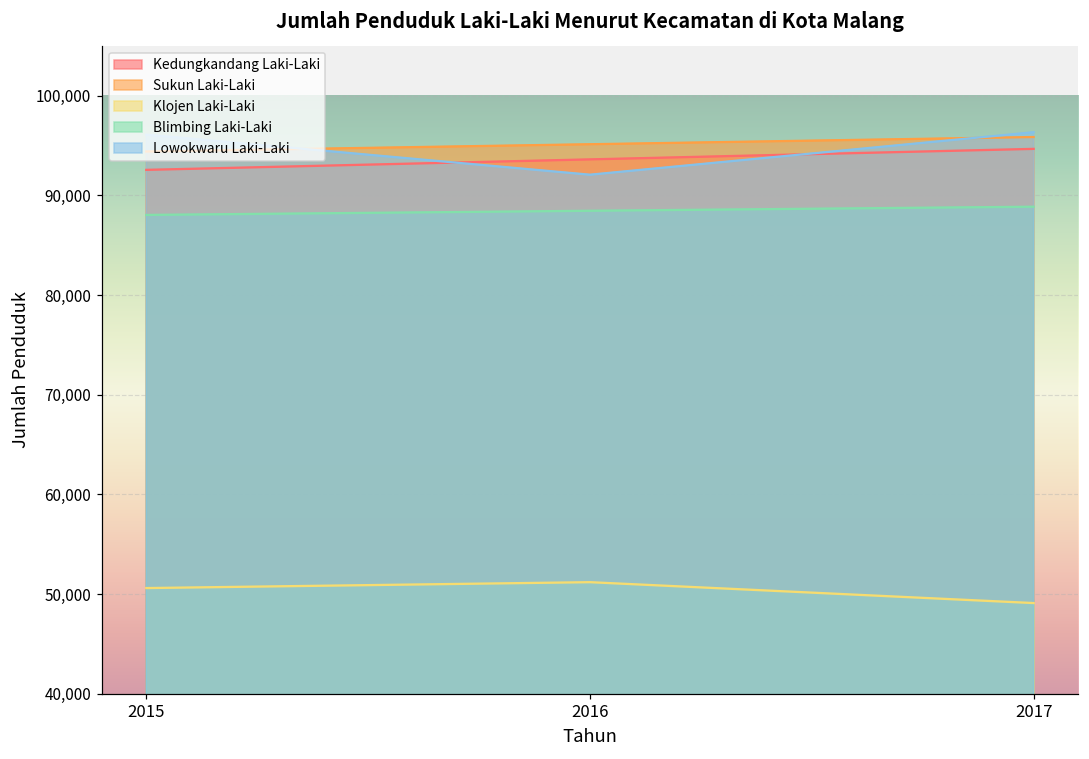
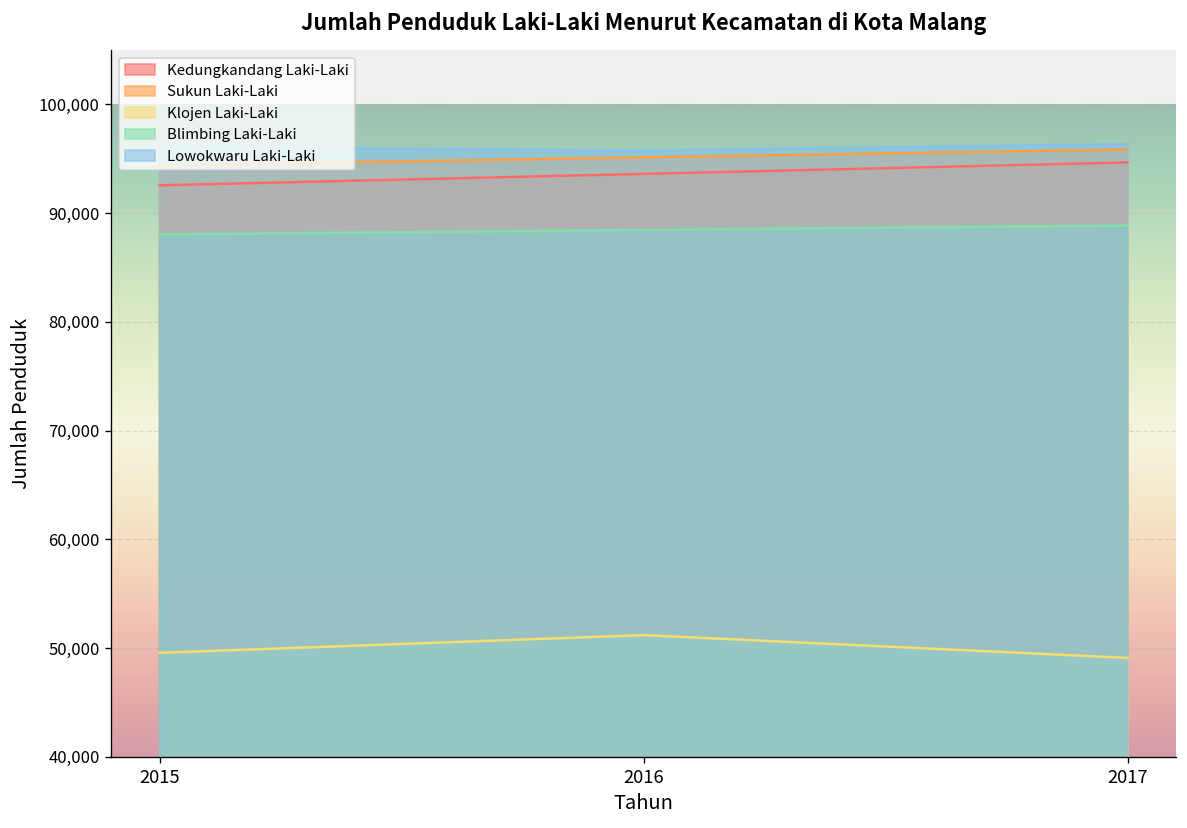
  {
    "Klojen Laki-Laki": {
-     "2015": "51,000",
+     "2015": "50,000",
      "2016": "51,000",
      "2017": "49,000"
    },
    "Blimbing Laki-Laki": {
      "2015": "88,000",
      "2016": "88,000",
      "2017": "89,000"
    },
    "Lowokwaru Laki-Laki": {
-     "2016": "92,000",
+     "2016": "96,000",
      "2017": "96,000"
    }
  }
